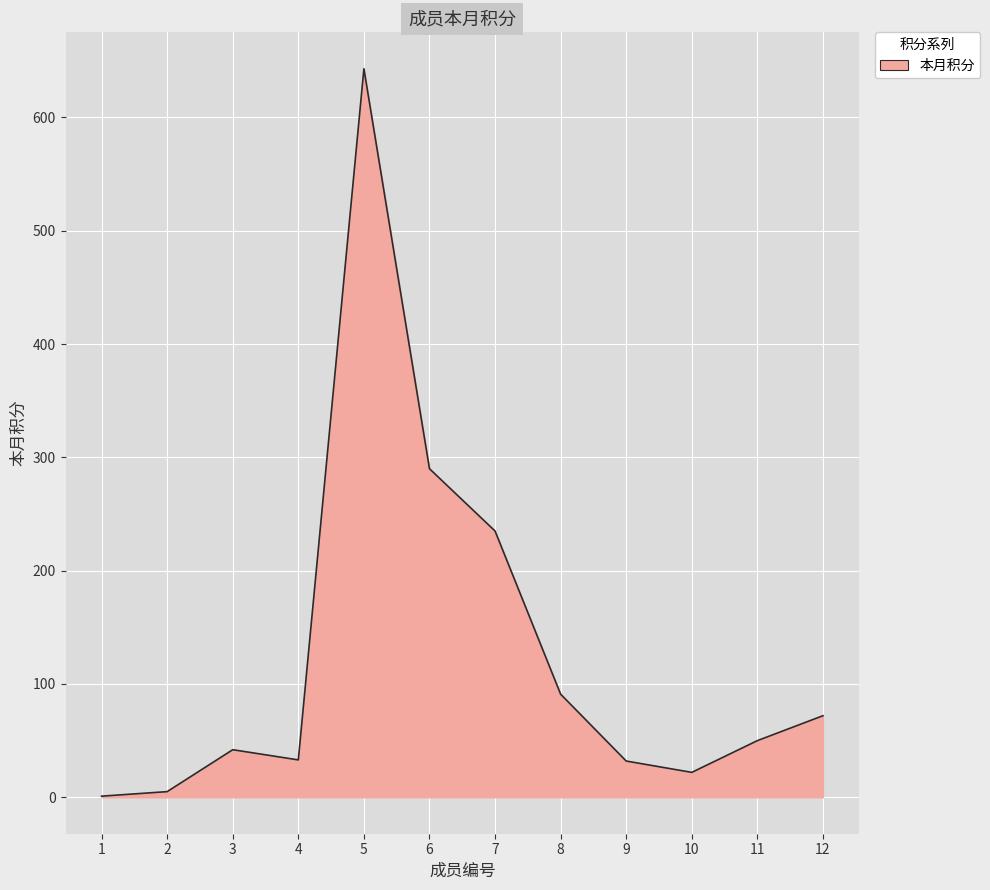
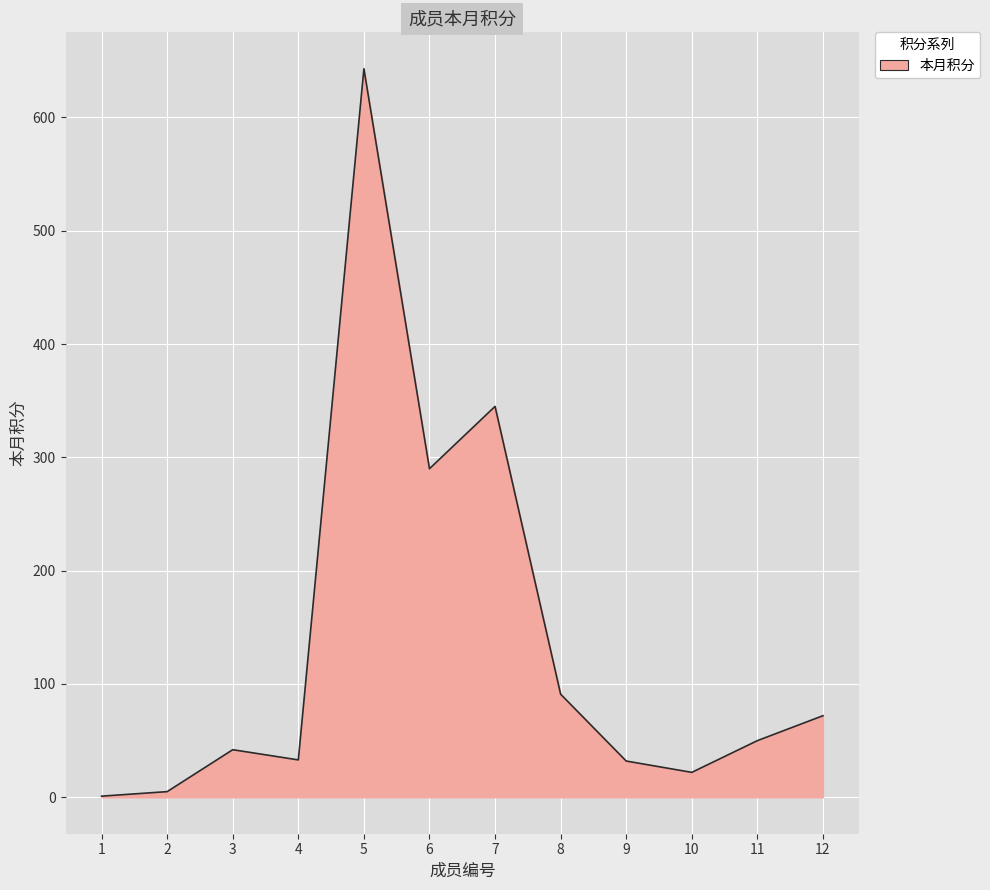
  {
    "1": 1,
    "2": 5,
    "3": 42,
    "4": 33,
    "5": 643,
    "6": 290,
-   "7": 235,
+   "7": 345,
    "8": 91,
    "9": 32,
    "10": 22,
    "11": 50,
    "12": 72
  }
